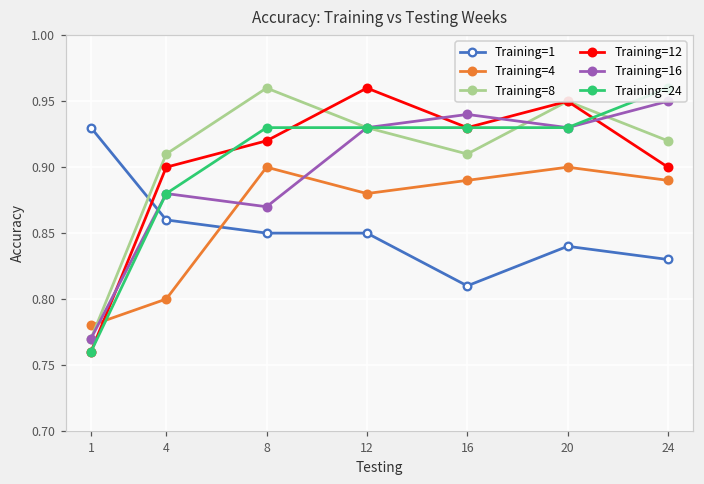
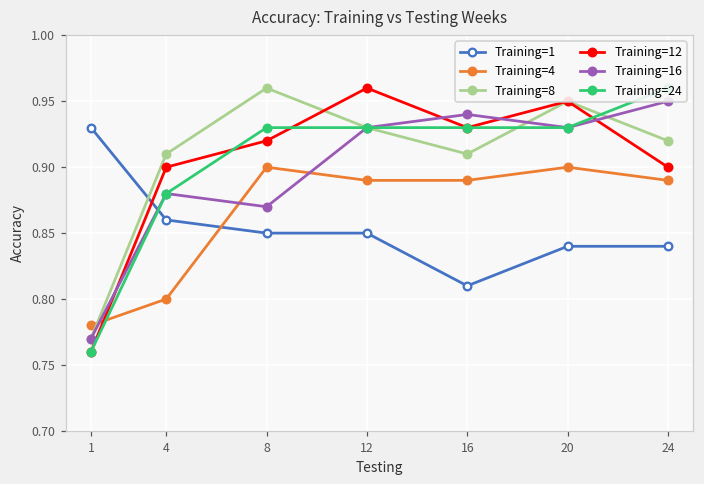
  {
    "Training=1": {
      "1": 0.93,
      "4": 0.86,
      "8": 0.85,
      "12": 0.85,
      "16": 0.81,
      "20": 0.84,
-     "24": 0.83
+     "24": 0.84
    },
    "Training=4": {
      "1": 0.78,
      "4": 0.80,
      "8": 0.90,
-     "12": 0.88,
+     "12": 0.89,
      "16": 0.89,
      "20": 0.90,
      "24": 0.89
    },
    "Training=8": {
      "4": 0.91,
      "8": 0.96,
      "16": 0.91,
      "24": 0.92
    },
    "Training=12": {
      "4": 0.90,
      "8": 0.92,
      "12": 0.96,
      "24": 0.90
    },
    "Training=16": {
      "8": 0.87,
      "16": 0.94,
      "24": 0.95
    },
    "Training=24": {
      "8": 0.93
    }
  }
